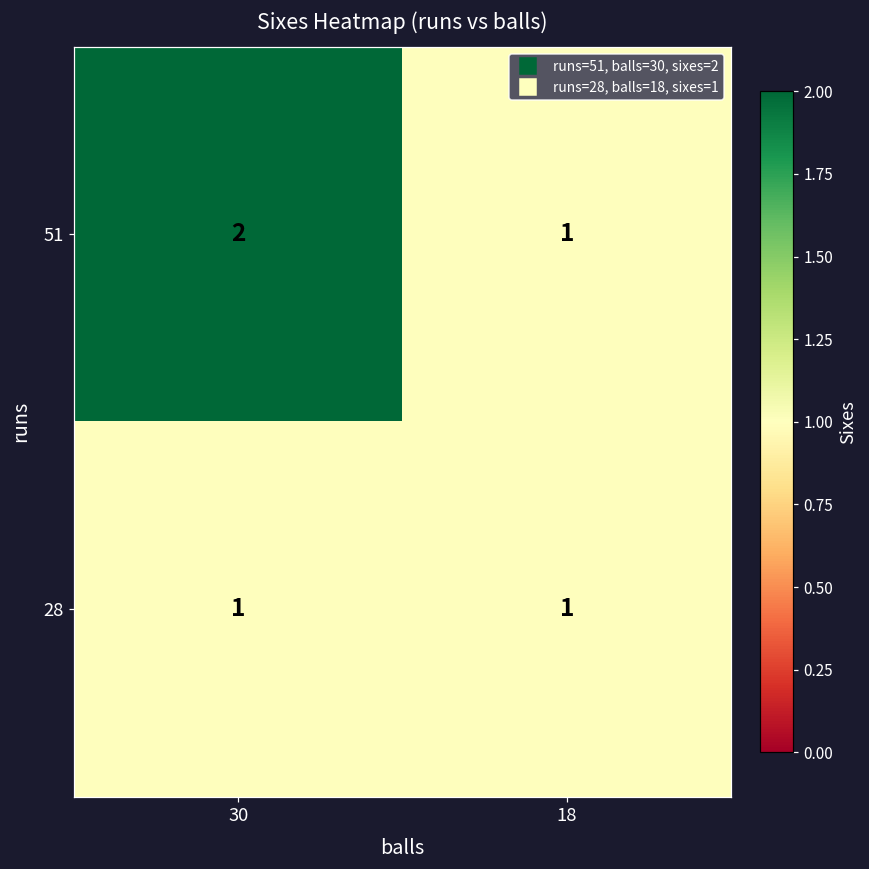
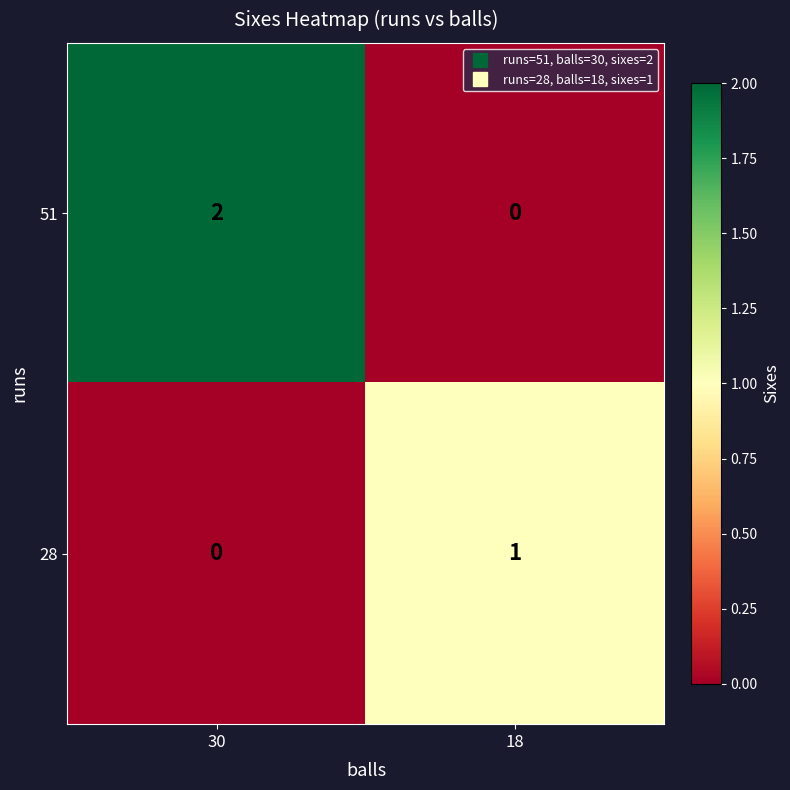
  {
    "51": {
      "30": 2,
-     "18": 1
+     "18": 0
    },
    "28": {
-     "30": 1,
+     "30": 0,
      "18": 1
    }
  }
